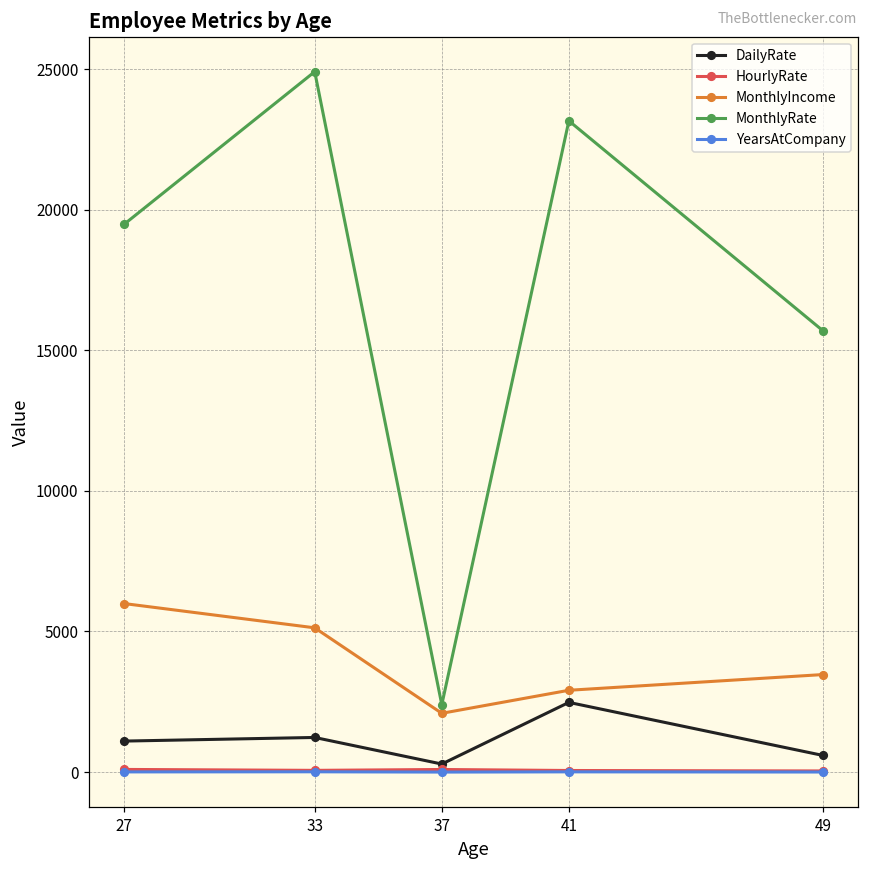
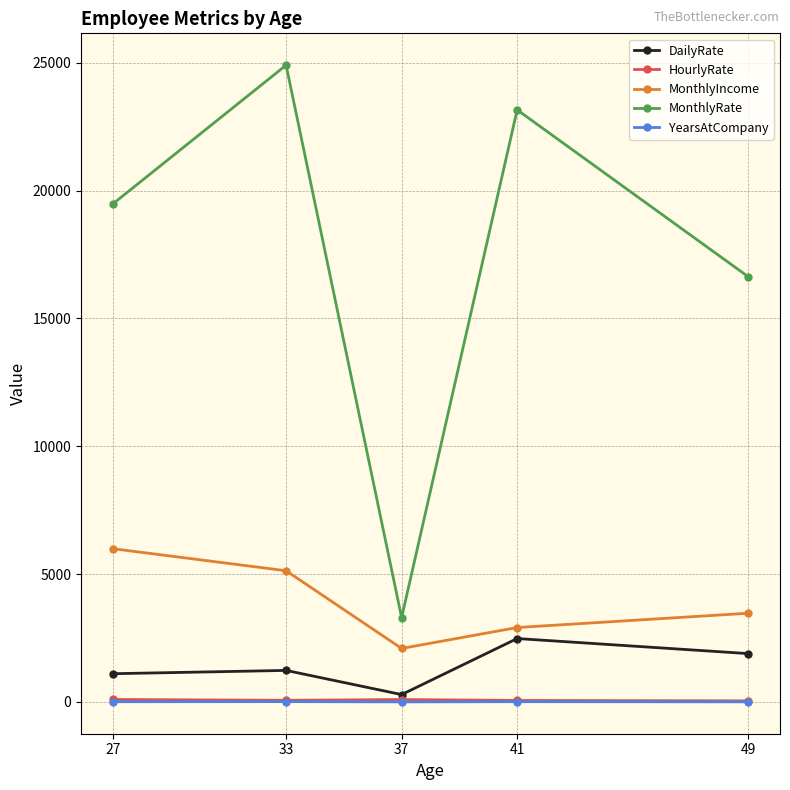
  {
    "DailyRate": {
      "27": 1100,
      "33": 1200,
      "37": 300,
      "41": 2500,
-     "49": 600
+     "49": 1900
    },
    "MonthlyRate": {
      "27": 19500,
      "33": 24900,
-     "37": 2400,
+     "37": 3300,
      "41": 23200,
-     "49": 15700
+     "49": 16600
    }
  }
